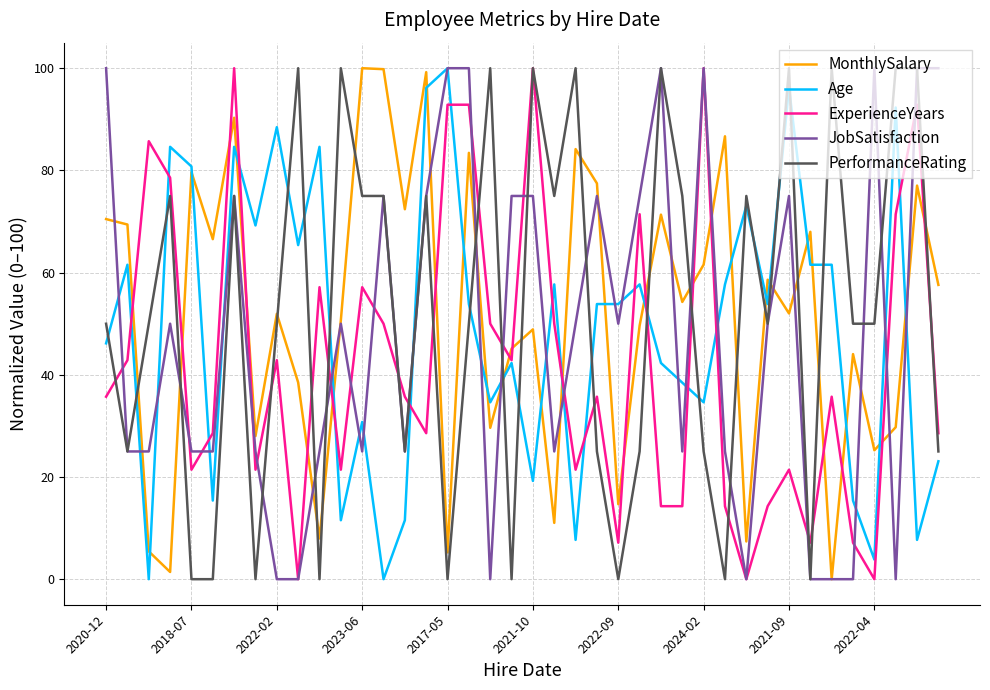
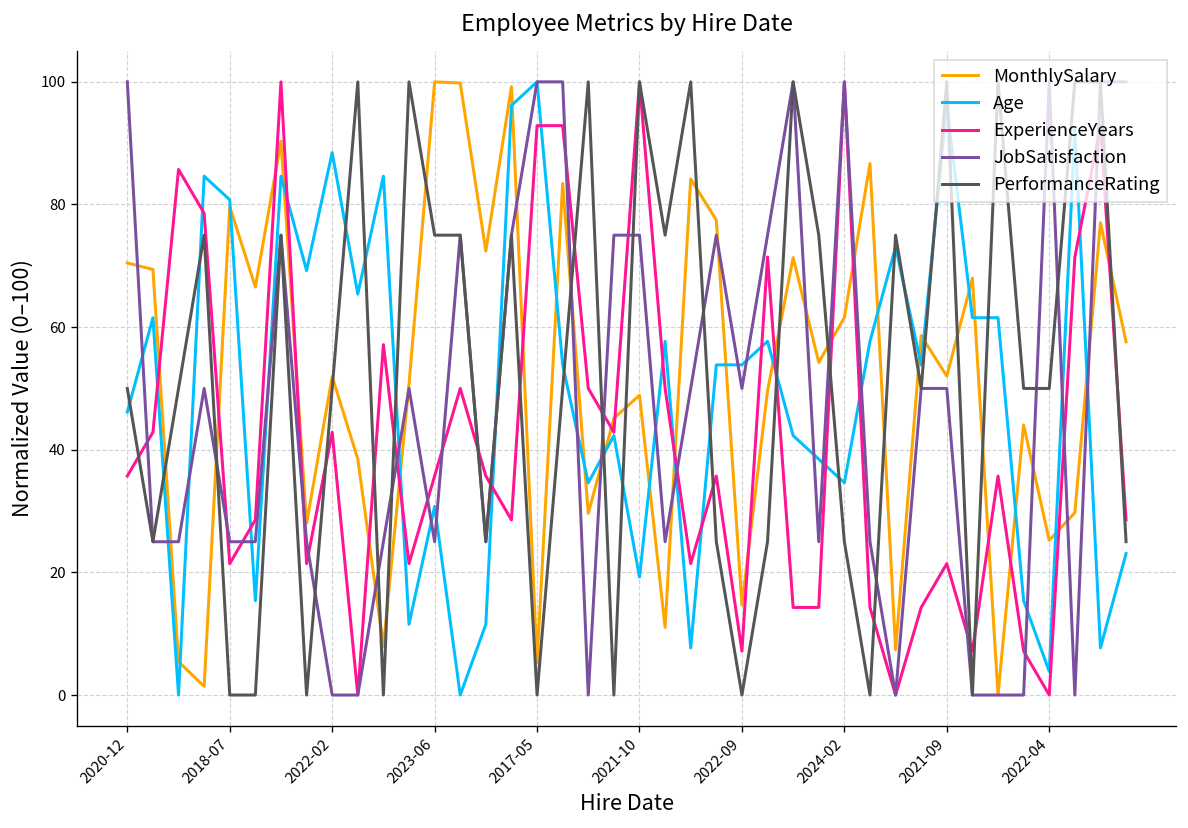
  {
    "MonthlySalary": {
      "2018-07": 80,
      "2022-02": 52,
      "2023-06": 100,
      "2021-10": 49,
      "2021-09": 52
    },
    "Age": {
      "2018-07": 81,
      "2022-02": 88,
      "2023-06": 31,
      "2021-10": 19
    },
    "ExperienceYears": {
      "2018-07": 21,
      "2022-02": 43,
-     "2023-06": 57,
+     "2023-06": 36,
      "2021-09": 21
    },
    "JobSatisfaction": {
      "2018-07": 25,
      "2022-02": 0,
      "2023-06": 25,
      "2021-10": 75,
-     "2021-09": 75
+     "2021-09": 50
    },
    "PerformanceRating": {
      "2018-07": 0,
      "2022-02": 50,
      "2023-06": 75
    }
  }
